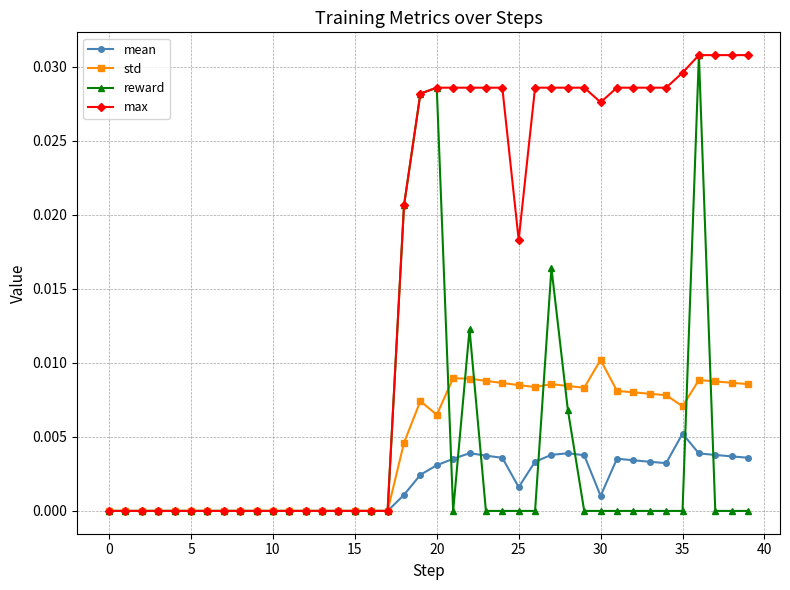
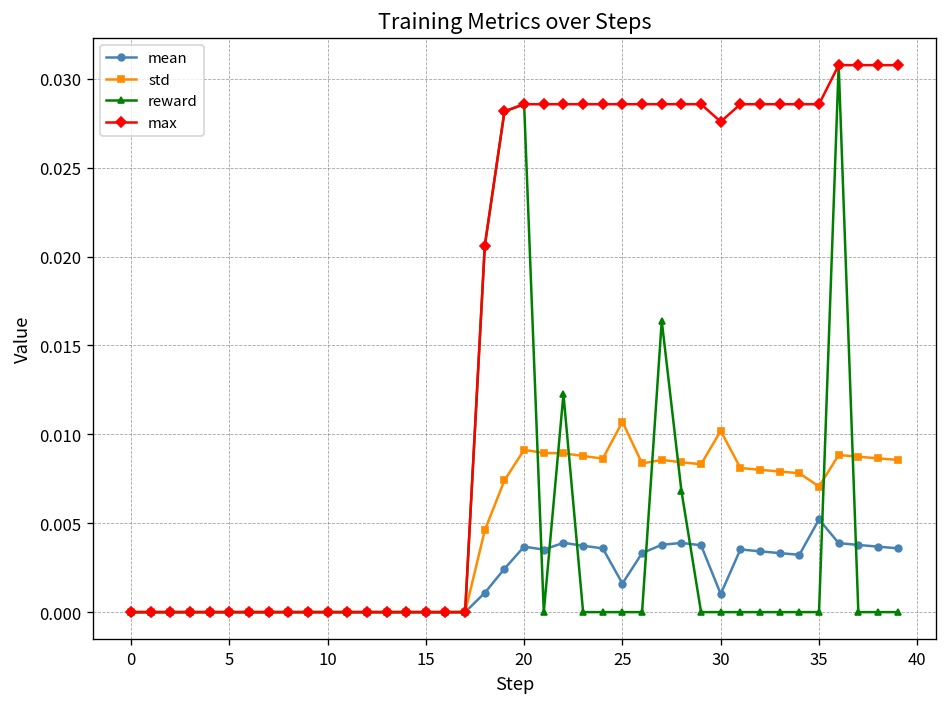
  {
    "mean": {
-     "20": 0.0031,
+     "20": 0.0037,
      "25": 0.0016,
      "30": 0.0010,
      "35": 0.0052
    },
    "std": {
-     "20": 0.0065,
-     "25": 0.0085,
+     "20": 0.0091,
+     "25": 0.0107,
      "30": 0.0102,
      "35": 0.0071
    },
    "reward": {
      "25": 0.0000,
      "30": 0.0000,
      "35": 0.0000
    },
    "max": {
-     "25": 0.0183,
+     "25": 0.0286,
      "30": 0.0276,
-     "35": 0.0296
+     "35": 0.0286
    }
  }
